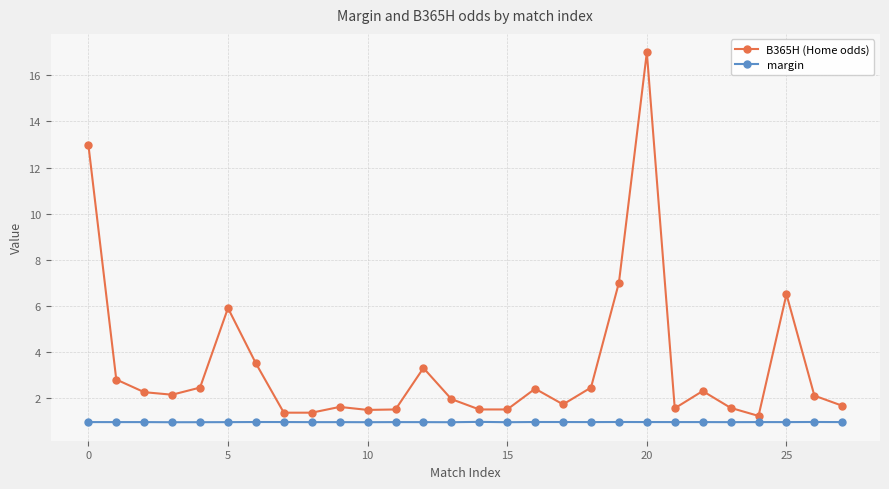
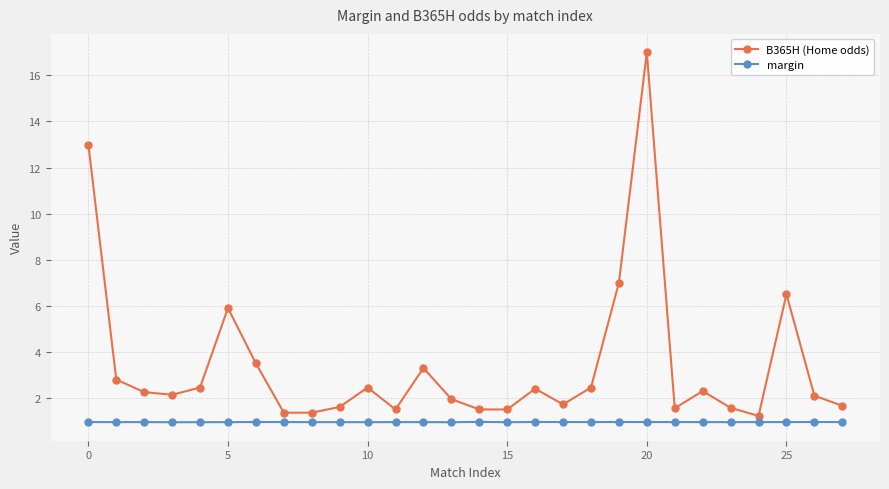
  {
    "B365H (Home odds)": {
      "0": 13.0,
      "5": 5.9,
-     "10": 1.5,
+     "10": 2.5,
      "15": 1.5,
      "20": 17.0,
      "25": 6.5
    },
    "margin": {
      "0": 1.0,
      "5": 0.9,
      "10": 0.9,
      "15": 0.9,
      "20": 1.0,
      "25": 1.0
    }
  }
